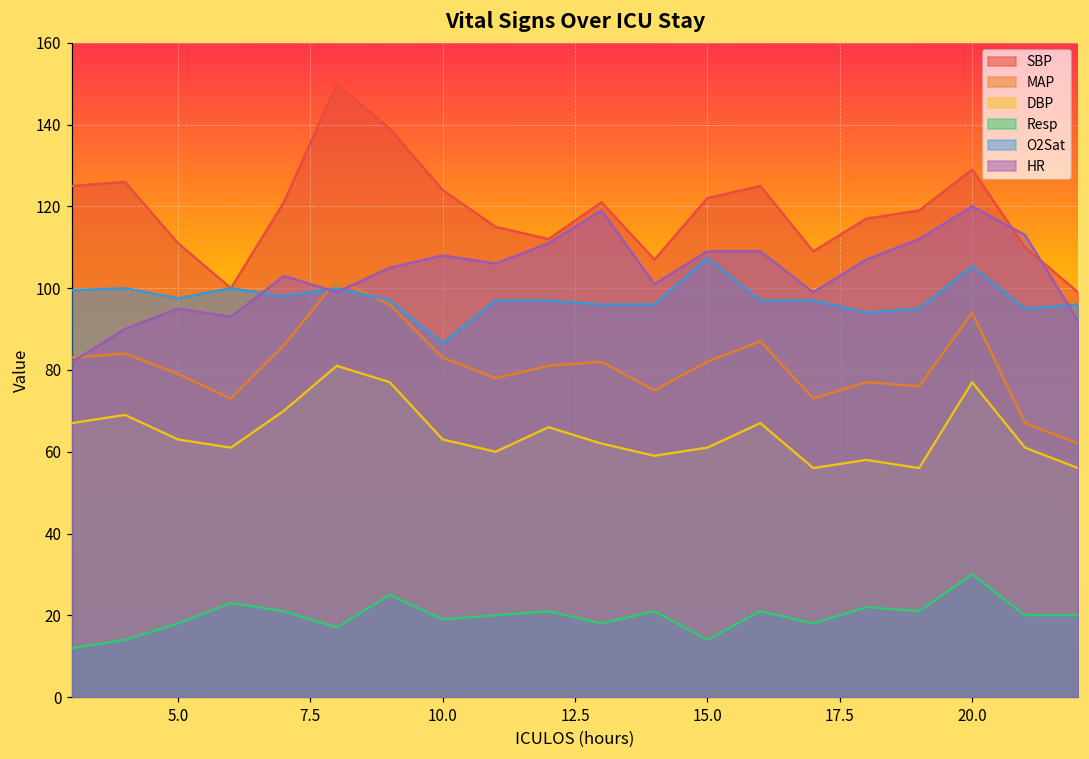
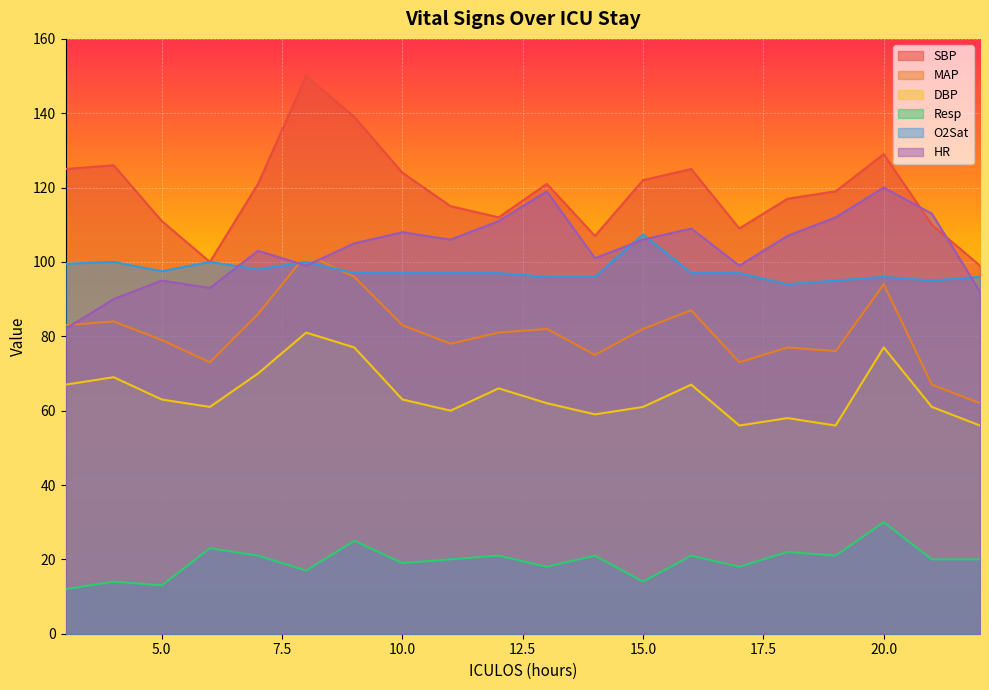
  {
    "Resp": {
-     "5.0": 18,
+     "5.0": 13,
      "10.0": 19,
      "15.0": 14,
      "20.0": 30
    },
    "O2Sat": {
      "5.0": 98,
-     "10.0": 87,
+     "10.0": 97,
      "15.0": 107,
-     "20.0": 105
+     "20.0": 96
    },
    "HR": {
      "5.0": 95,
      "10.0": 108,
-     "15.0": 109,
+     "15.0": 106,
      "20.0": 120
    }
  }
